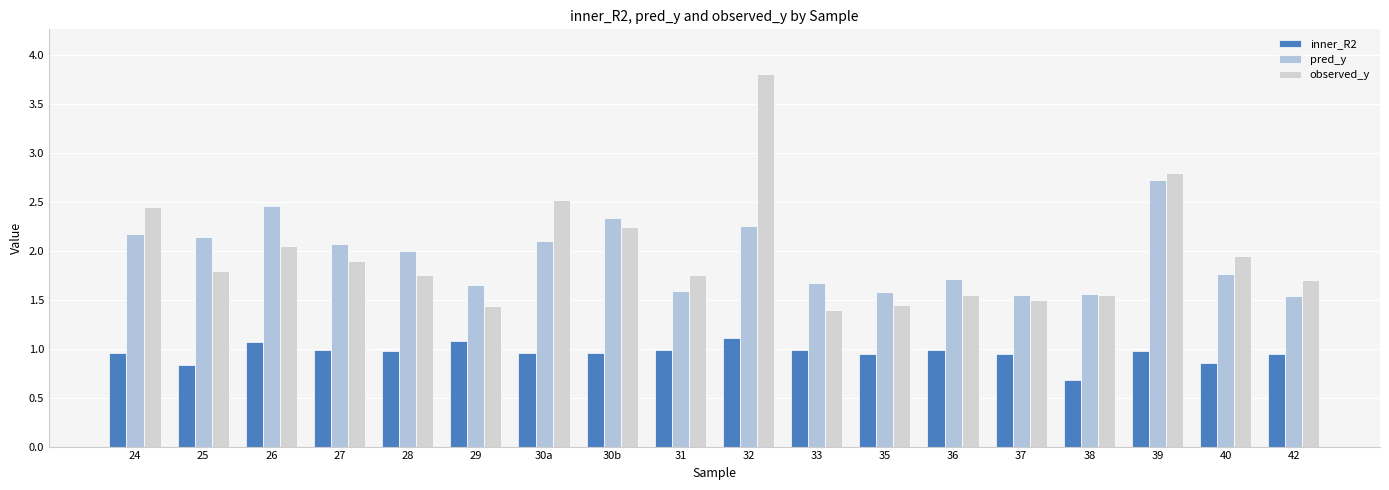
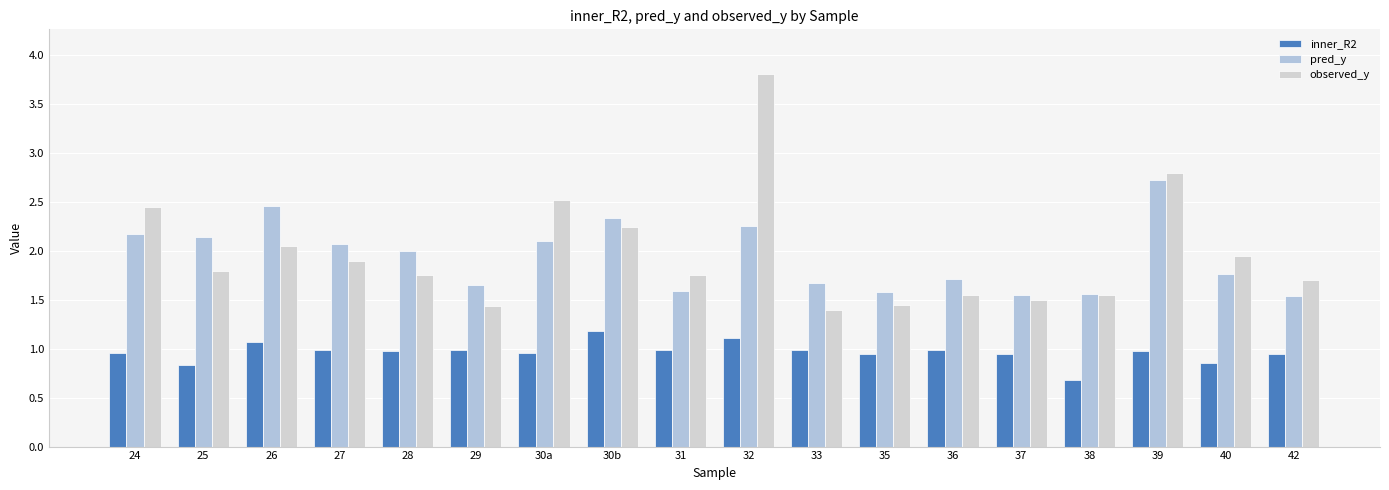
  {
    "inner_R2": {
      "24": 1.0,
      "25": 0.8,
      "26": 1.1,
      "27": 1.0,
      "28": 1.0,
-     "29": 1.1,
+     "29": 1.0,
      "30a": 1.0,
-     "30b": 1.0,
+     "30b": 1.2,
      "31": 1.0,
      "32": 1.1,
      "33": 1.0,
      "35": 0.9,
      "36": 1.0,
      "37": 0.9,
      "38": 0.7,
      "39": 1.0,
      "40": 0.9,
      "42": 1.0
    }
  }
